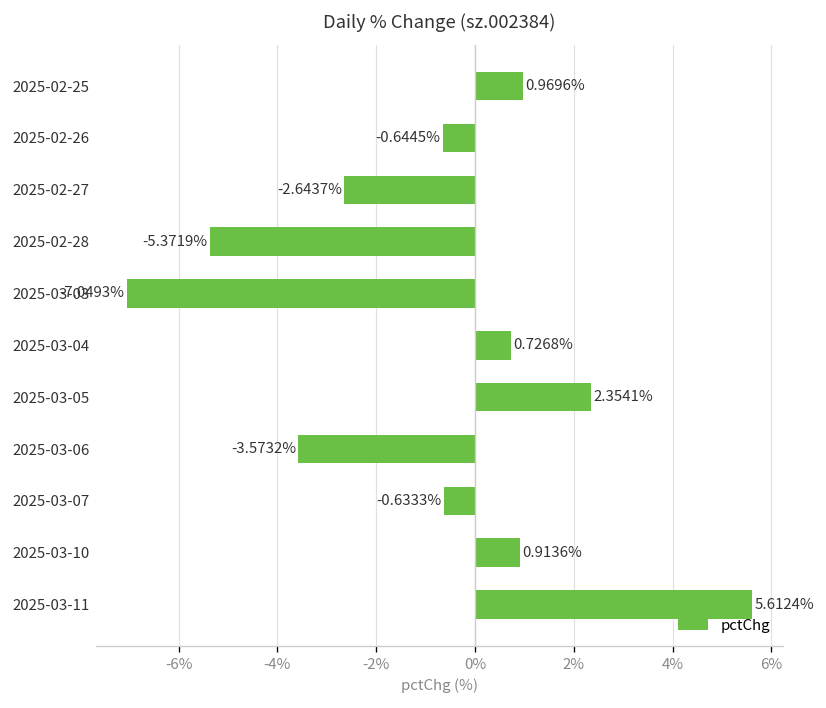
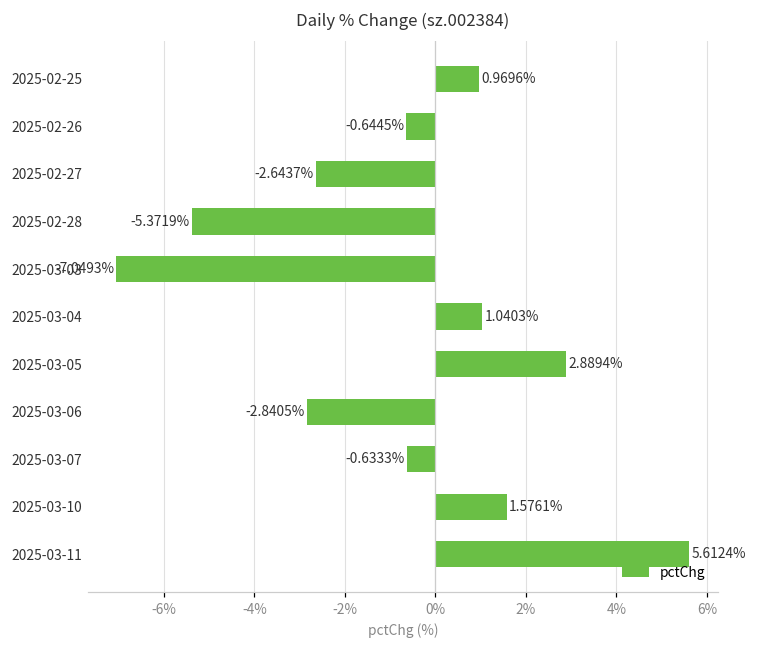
  {
    "2025-02-25": "0.9696%",
    "2025-02-26": "-0.6445%",
    "2025-02-27": "-2.6437%",
    "2025-02-28": "-5.3719%",
    "2025-03-03": "-7.0493%",
-   "2025-03-04": "0.7268%",
-   "2025-03-05": "2.3541%",
-   "2025-03-06": "-3.5732%",
+   "2025-03-04": "1.0403%",
+   "2025-03-05": "2.8894%",
+   "2025-03-06": "-2.8405%",
    "2025-03-07": "-0.6333%",
-   "2025-03-10": "0.9136%",
+   "2025-03-10": "1.5761%",
    "2025-03-11": "5.6124%"
  }
